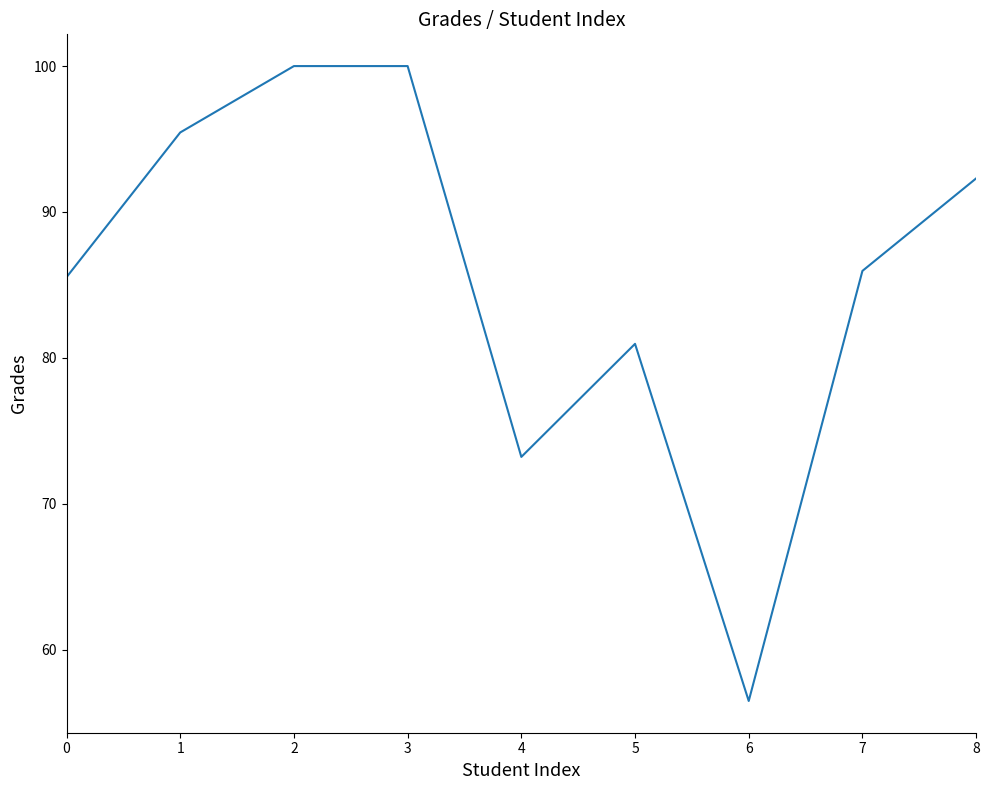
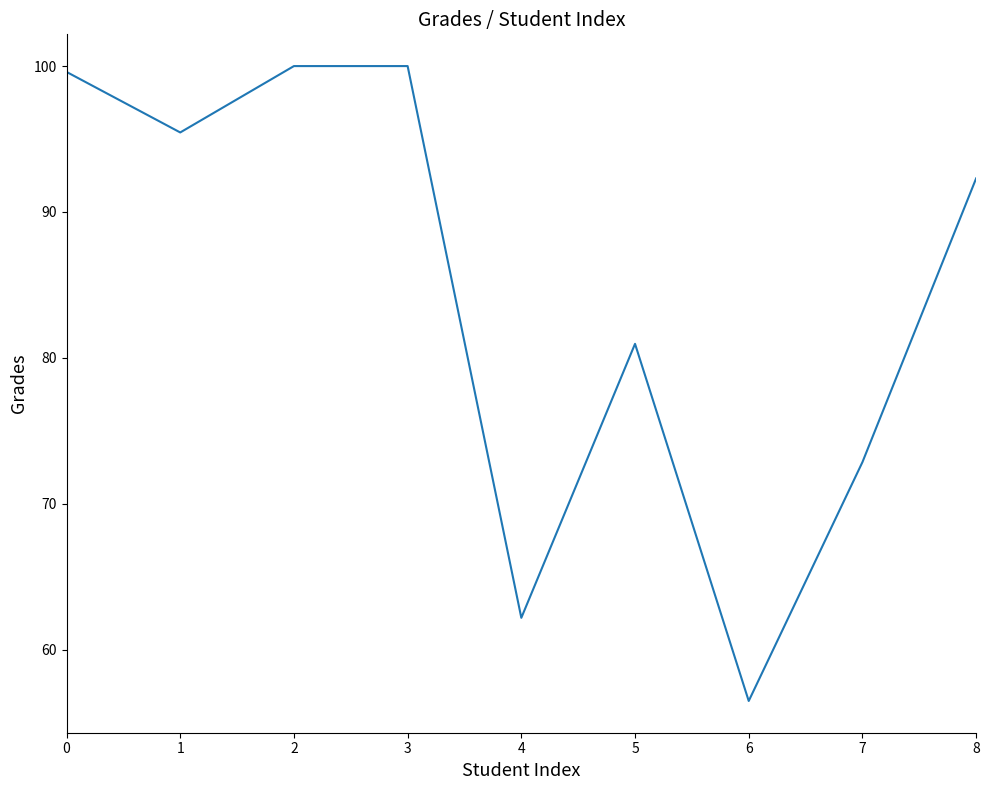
  {
-   "0": 85.5,
+   "0": 99.6,
    "1": 95.5,
    "2": 100.0,
    "3": 100.0,
-   "4": 73.2,
+   "4": 62.2,
    "5": 81.0,
    "6": 56.5,
-   "7": 86.0,
+   "7": 72.9,
    "8": 92.3
  }
